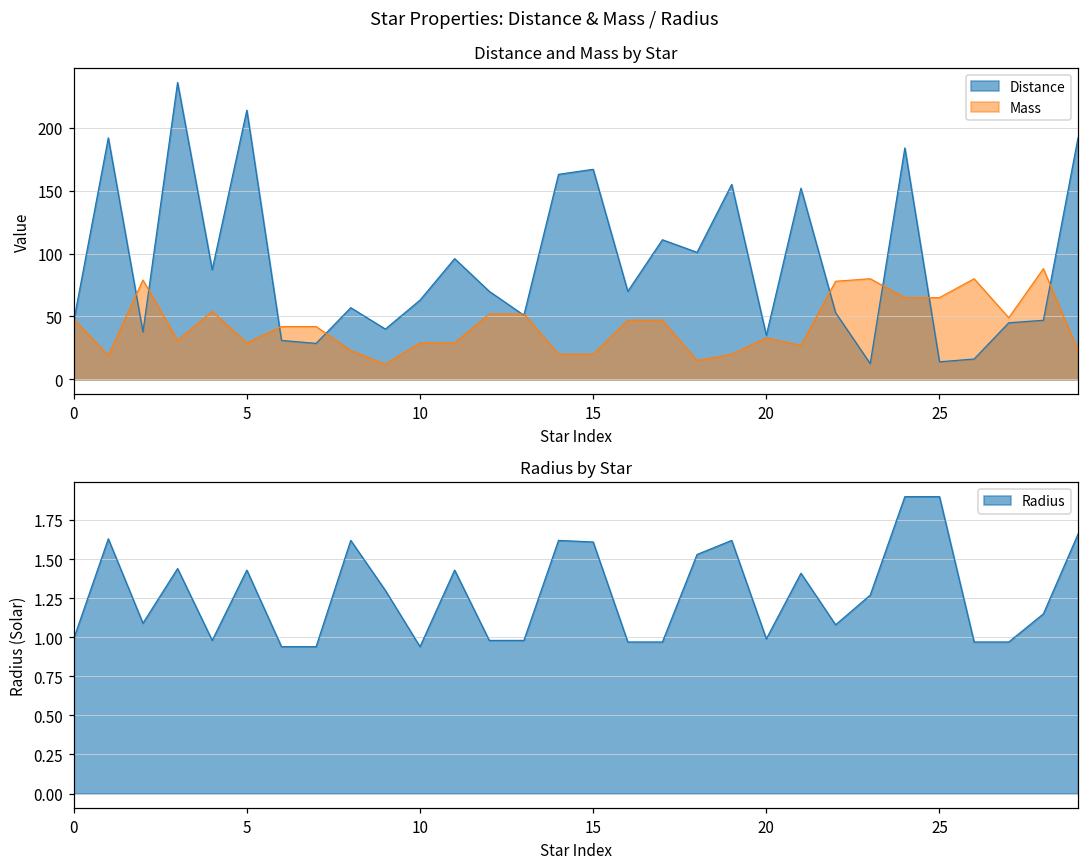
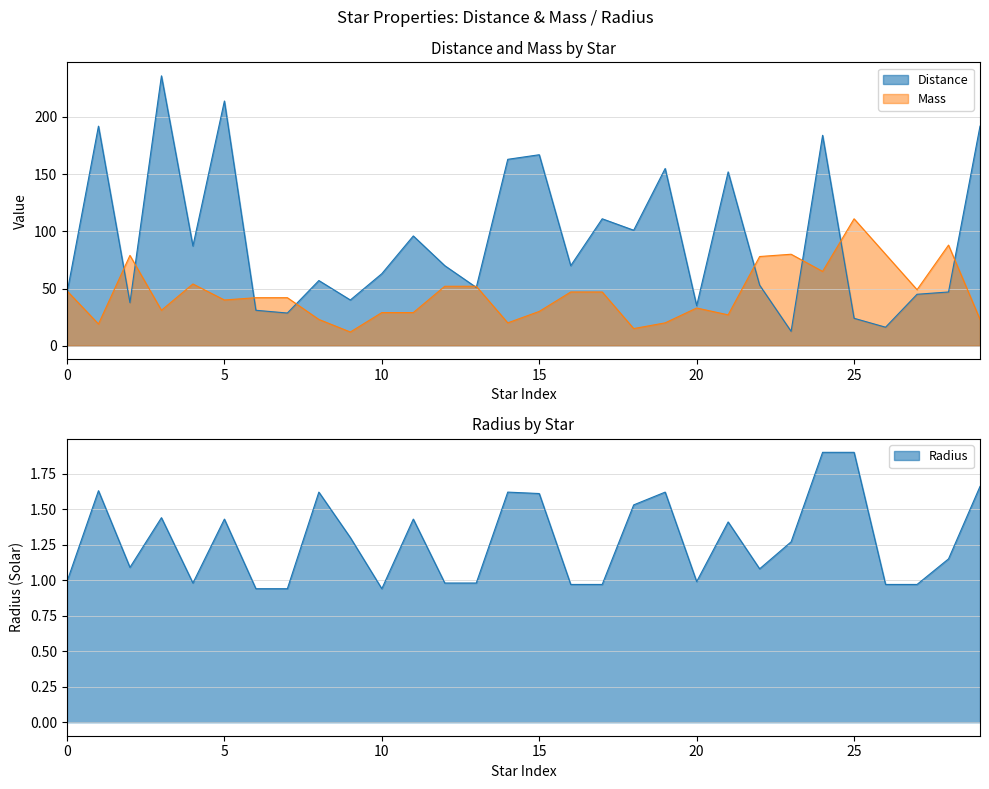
  {
    "Distance and Mass by Star": {
      "Distance": {
        "5": 214,
        "10": 63,
        "15": 167,
-       "25": 14
+       "25": 24
      },
      "Mass": {
-       "5": 29,
+       "5": 40,
        "10": 29,
-       "15": 20,
-       "25": 65
+       "15": 30,
+       "25": 111
      }
    },
    "Radius by Star": {
      "0": 0.99,
      "5": 1.43,
      "10": 0.94,
      "15": 1.61,
      "20": 0.99,
      "25": 1.90
    }
  }
